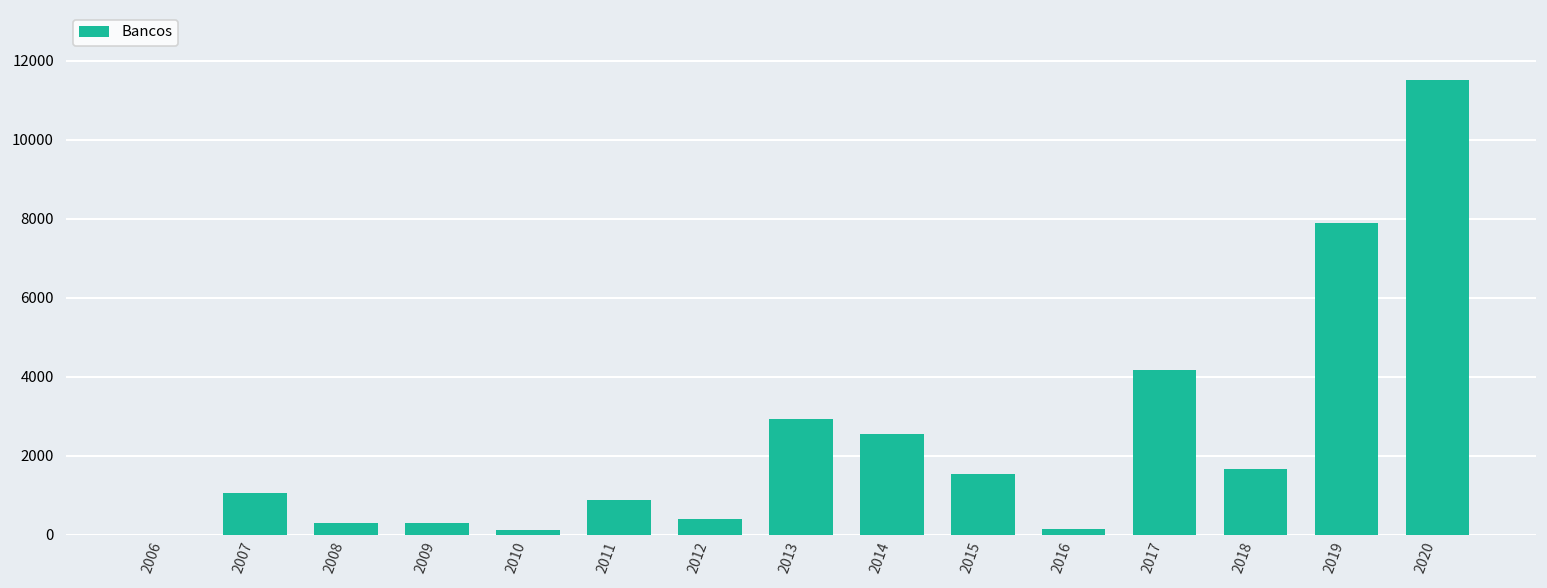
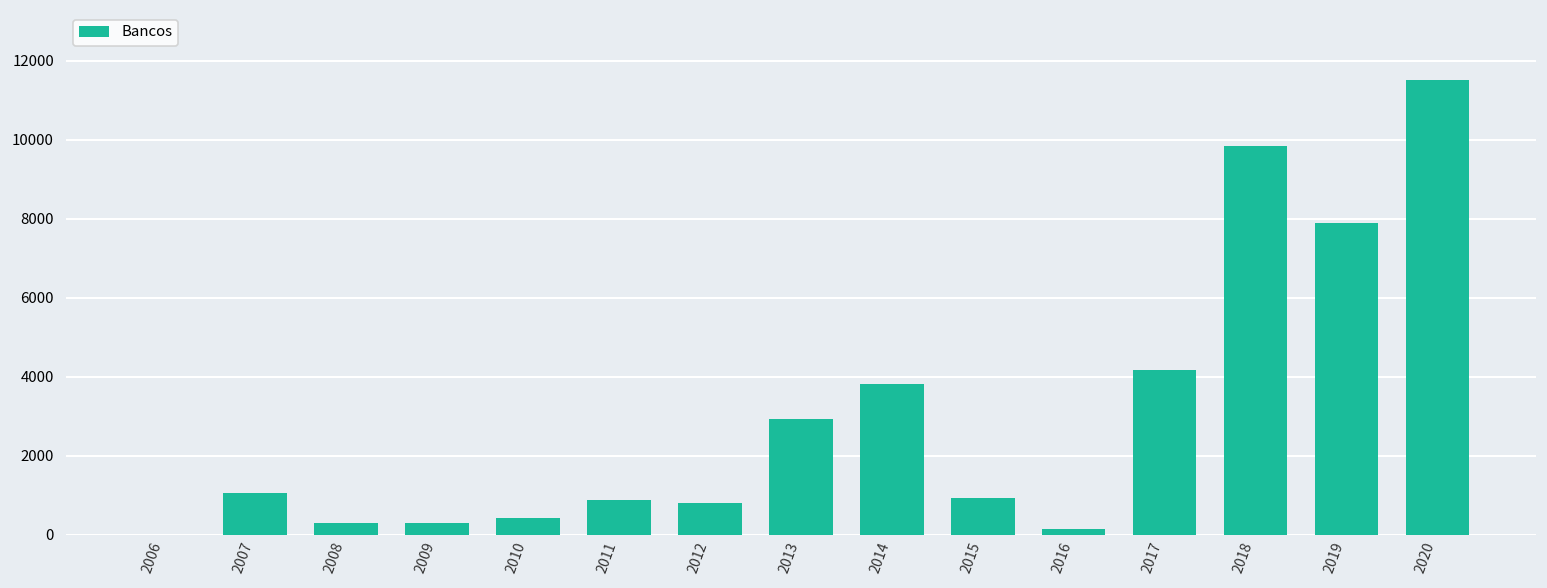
  {
    "2006": 0,
    "2007": 1100,
    "2008": 300,
    "2009": 300,
-   "2010": 100,
+   "2010": 400,
    "2011": 900,
-   "2012": 400,
+   "2012": 800,
    "2013": 2900,
-   "2014": 2600,
-   "2015": 1500,
+   "2014": 3800,
+   "2015": 900,
    "2016": 100,
    "2017": 4200,
-   "2018": 1700,
+   "2018": 9900,
    "2019": 7900,
    "2020": 11500
  }
